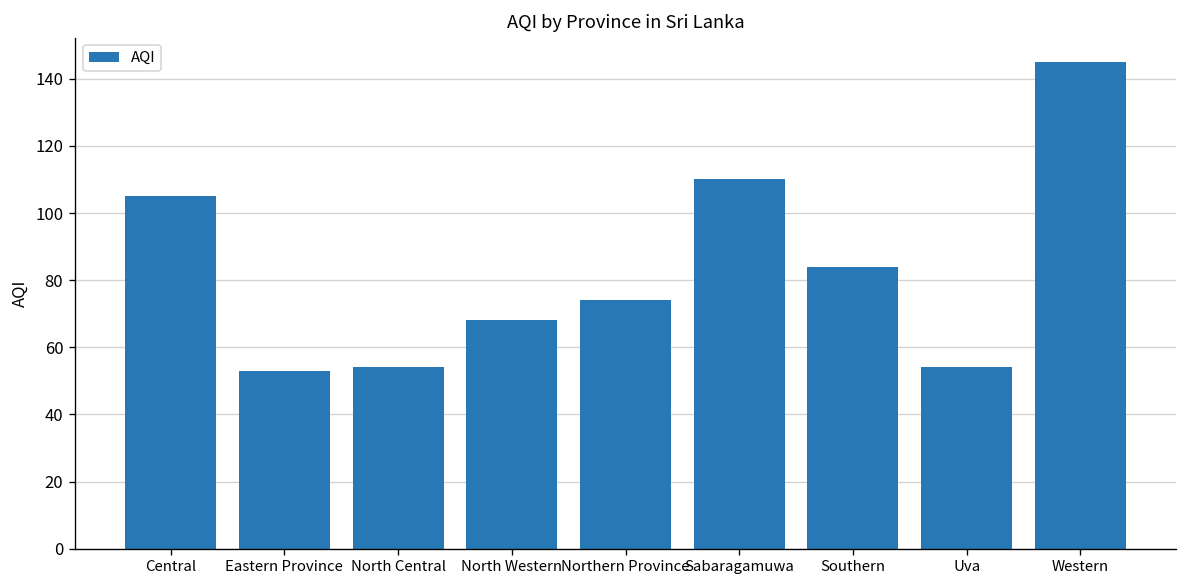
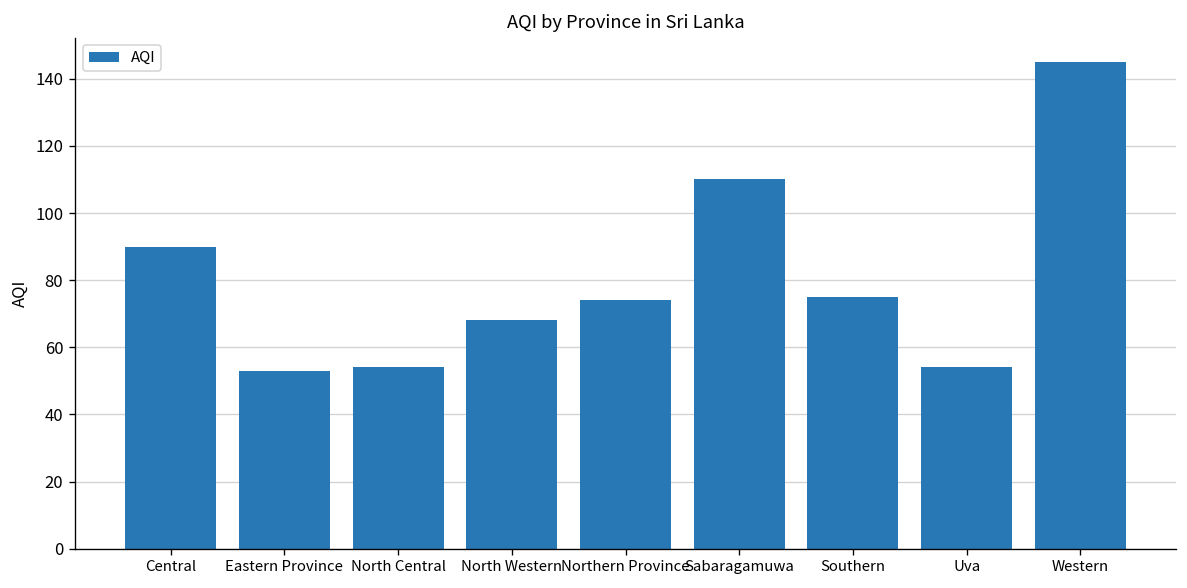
  {
-   "Central": 105,
+   "Central": 90,
    "Eastern Province": 53,
    "North Central": 54,
    "North Western": 68,
    "Northern Province": 74,
    "Sabaragamuwa": 110,
-   "Southern": 84,
+   "Southern": 75,
    "Uva": 54,
    "Western": 145
  }
